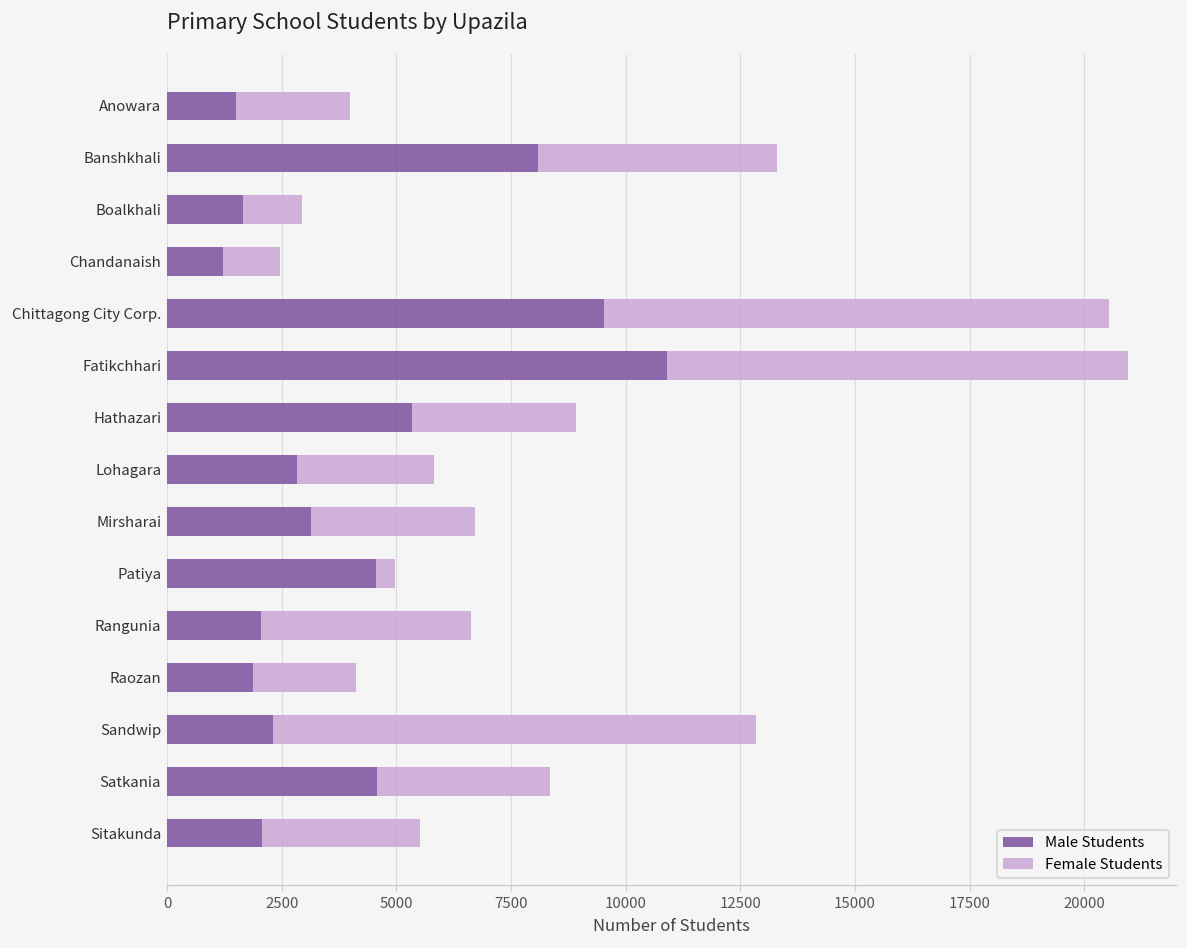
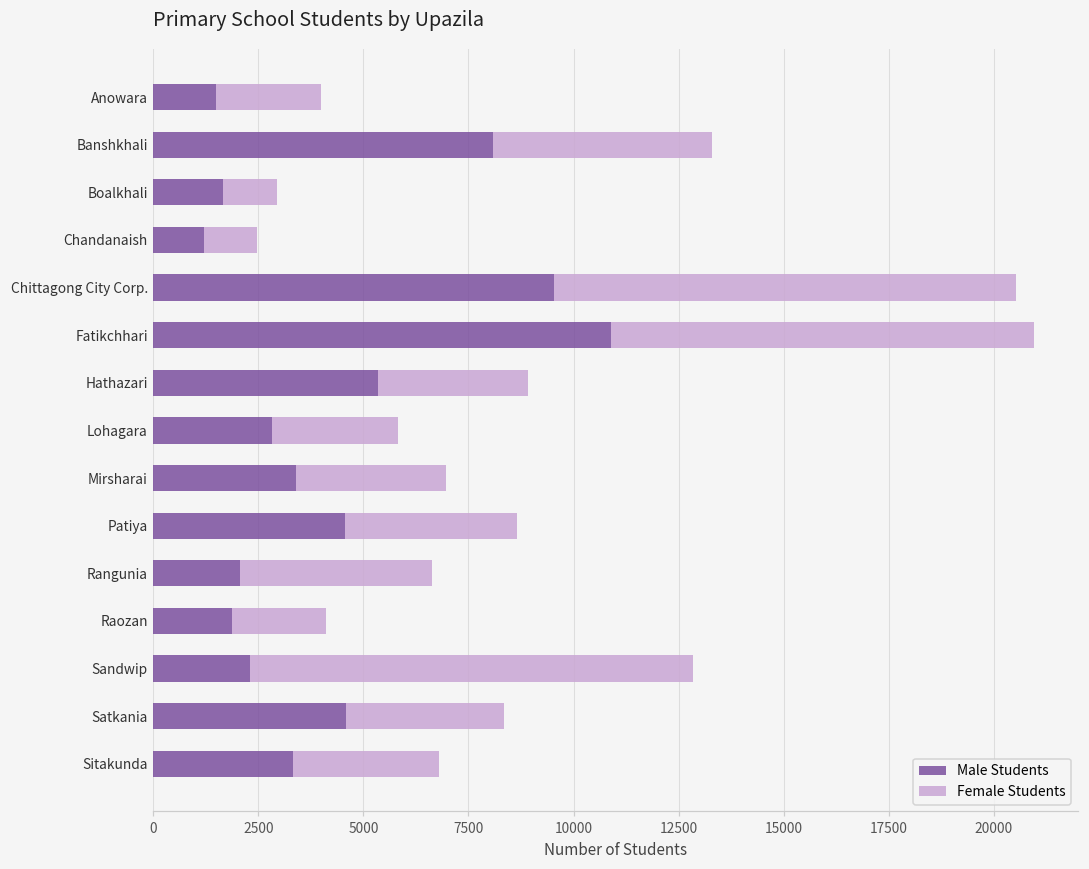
  {
    "Male Students": {
      "Anowara": 1500,
      "Banshkhali": 8100,
      "Boalkhali": 1700,
      "Chandanaish": 1200,
      "Chittagong City Corp.": 9500,
      "Fatikchhari": 10900,
      "Hathazari": 5300,
      "Lohagara": 2800,
-     "Mirsharai": 3100,
+     "Mirsharai": 3400,
      "Patiya": 4600,
      "Rangunia": 2100,
      "Raozan": 1900,
      "Sandwip": 2300,
      "Satkania": 4600,
-     "Sitakunda": 2100
+     "Sitakunda": 3300
    },
    "Female Students": {
      "Anowara": 2500,
      "Banshkhali": 5200,
      "Boalkhali": 1300,
      "Chandanaish": 1300,
      "Chittagong City Corp.": 11000,
      "Fatikchhari": 10100,
      "Hathazari": 3600,
      "Lohagara": 3000,
      "Mirsharai": 3600,
-     "Patiya": 400,
+     "Patiya": 4100,
      "Rangunia": 4600,
      "Raozan": 2200,
      "Sandwip": 10500,
      "Satkania": 3800,
      "Sitakunda": 3500
    }
  }
